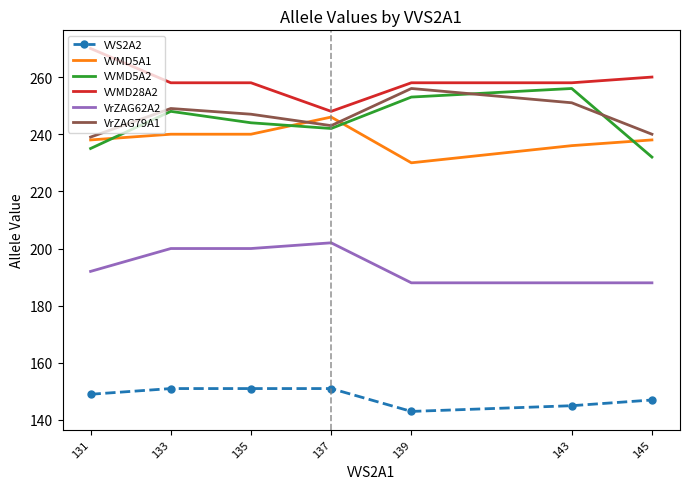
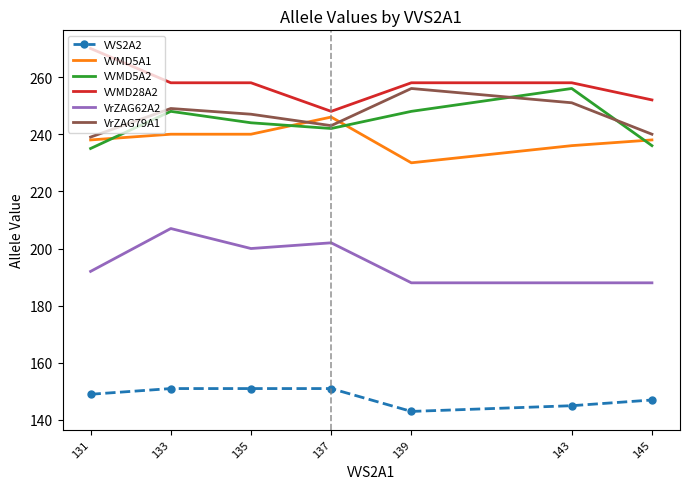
  {
    "VVS2A2": {
      "131": 149,
      "133": 151,
      "135": 151,
      "137": 151,
      "139": 143,
      "143": 145,
      "145": 147
    },
    "VVMD5A1": {
      "131": 238,
      "133": 240,
      "135": 240,
      "137": 246,
      "139": 230,
      "143": 236,
      "145": 238
    },
    "VVMD5A2": {
      "131": 235,
      "133": 248,
      "135": 244,
      "137": 242,
-     "139": 253,
+     "139": 248,
      "143": 256,
-     "145": 232
+     "145": 236
    },
    "VVMD28A2": {
      "133": 258,
      "135": 258,
      "137": 248,
      "139": 258,
      "143": 258,
-     "145": 260
+     "145": 252
    },
    "VrZAG62A2": {
      "131": 192,
-     "133": 200,
+     "133": 207,
      "135": 200,
      "137": 202,
      "139": 188,
      "143": 188,
      "145": 188
    },
    "VrZAG79A1": {
      "131": 239,
      "133": 249,
      "135": 247,
      "137": 243,
      "139": 256,
      "143": 251,
      "145": 240
    }
  }
